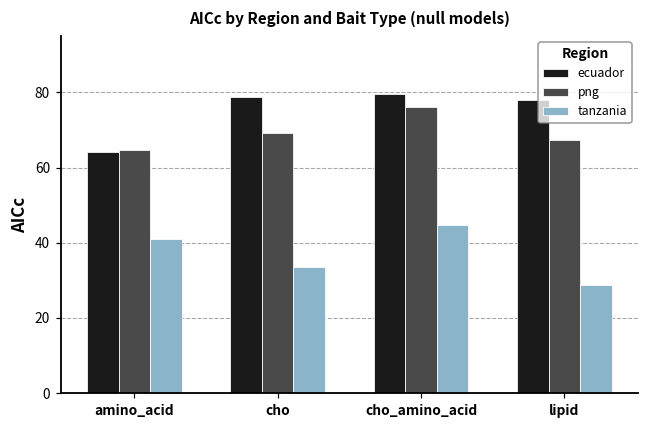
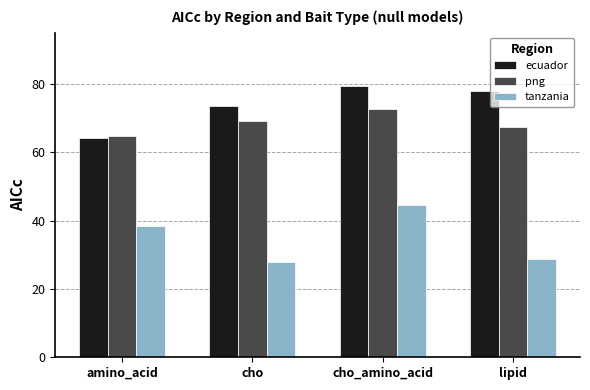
  {
    "ecuador": {
      "amino_acid": 64,
-     "cho": 79,
+     "cho": 74,
      "cho_amino_acid": 79,
      "lipid": 78
    },
    "png": {
      "amino_acid": 65,
      "cho": 69,
-     "cho_amino_acid": 76,
+     "cho_amino_acid": 73,
      "lipid": 67
    },
    "tanzania": {
-     "amino_acid": 41,
-     "cho": 34,
+     "amino_acid": 38,
+     "cho": 28,
      "cho_amino_acid": 45,
      "lipid": 29
    }
  }
